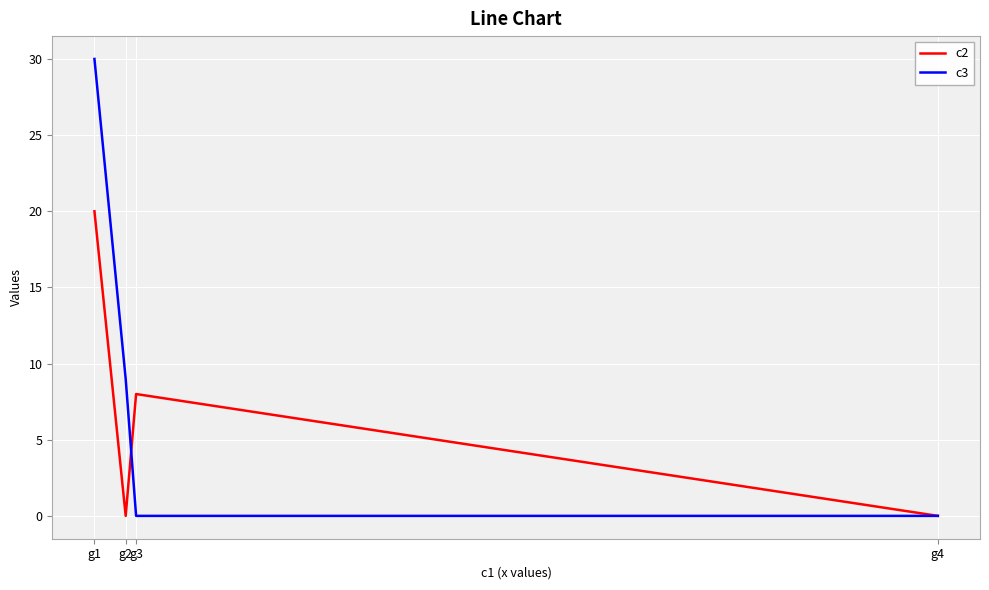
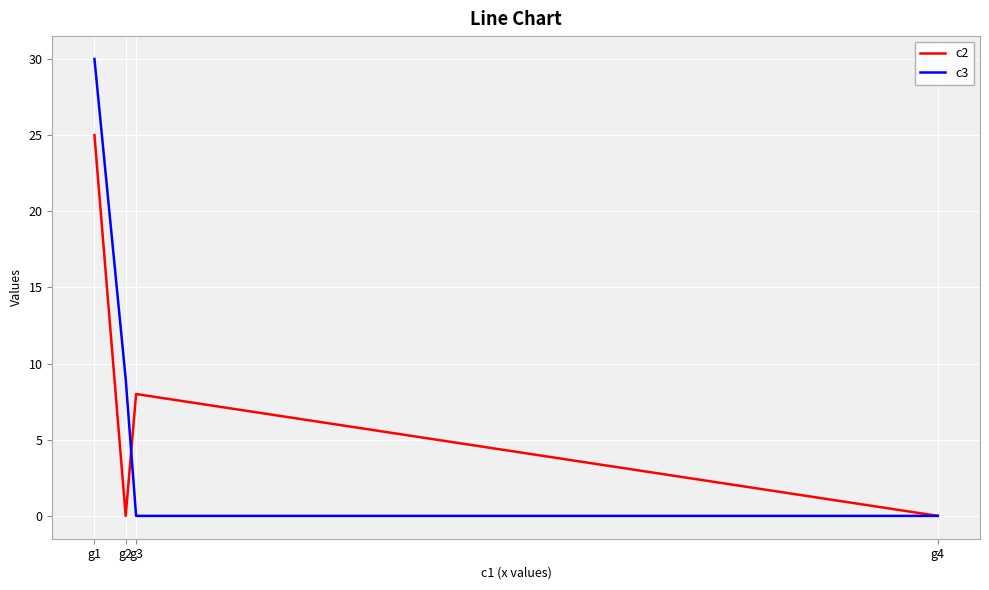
  {
    "c2": {
-     "g1": 20
+     "g1": 25
    },
    "c3": {
      "g1": 30
    }
  }
